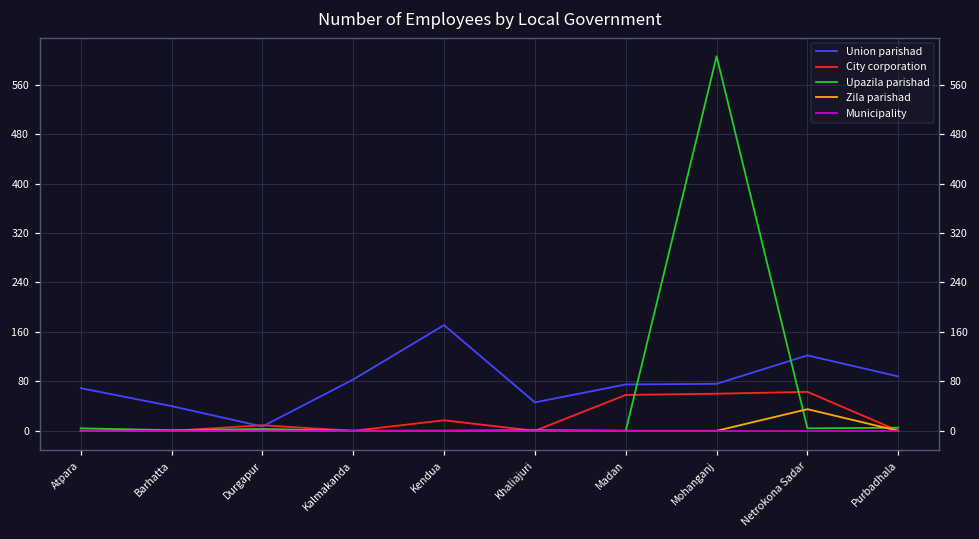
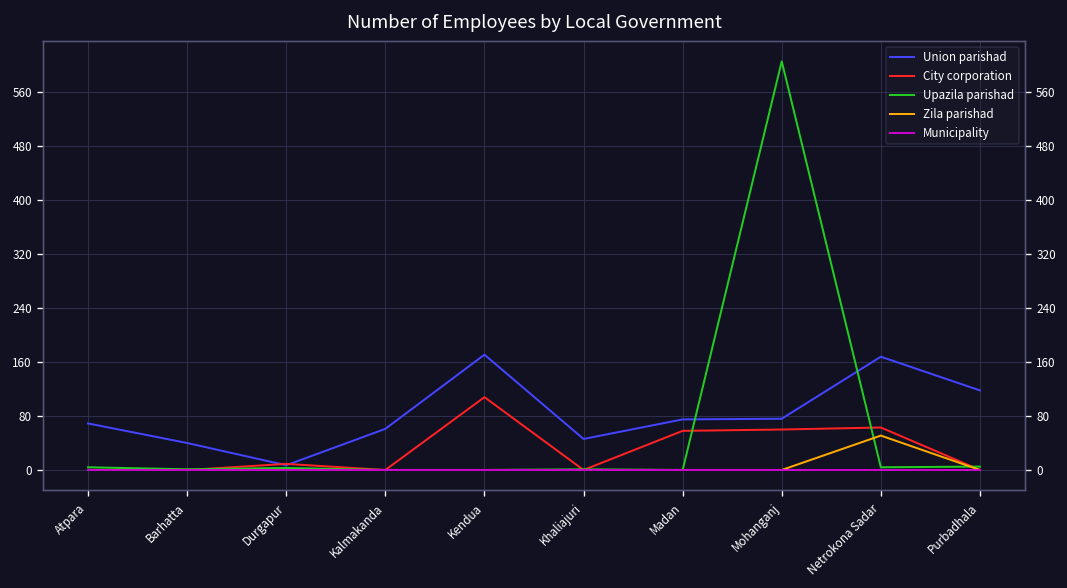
  {
    "Union parishad": {
      "Atpara": 70,
      "Barhatta": 40,
-     "Kalmakanda": 80,
+     "Kalmakanda": 60,
      "Kendua": 170,
      "Khaliajuri": 50,
      "Madan": 80,
      "Mohanganj": 80,
-     "Netrokona Sadar": 120,
-     "Purbadhala": 90
+     "Netrokona Sadar": 170,
+     "Purbadhala": 120
    },
    "City corporation": {
-     "Kendua": 20,
+     "Kendua": 110,
      "Madan": 60,
      "Mohanganj": 60,
      "Netrokona Sadar": 60
    },
    "Upazila parishad": {
      "Mohanganj": 610,
      "Purbadhala": 10
    },
    "Zila parishad": {
-     "Netrokona Sadar": 40
+     "Netrokona Sadar": 50
    }
  }
